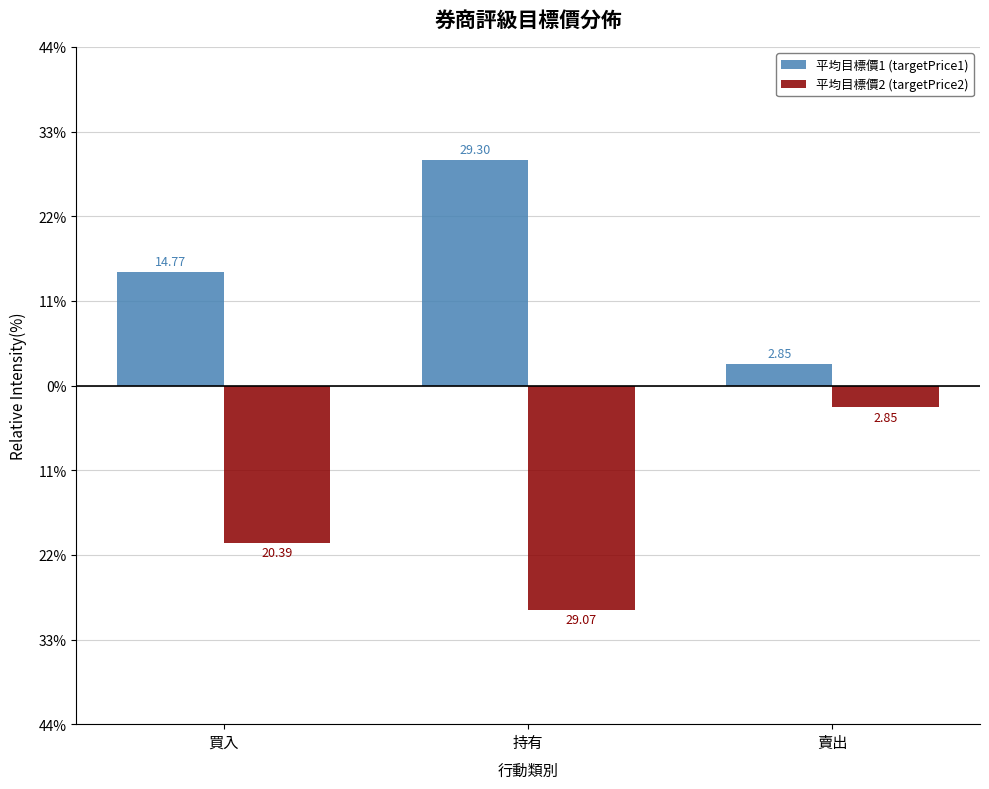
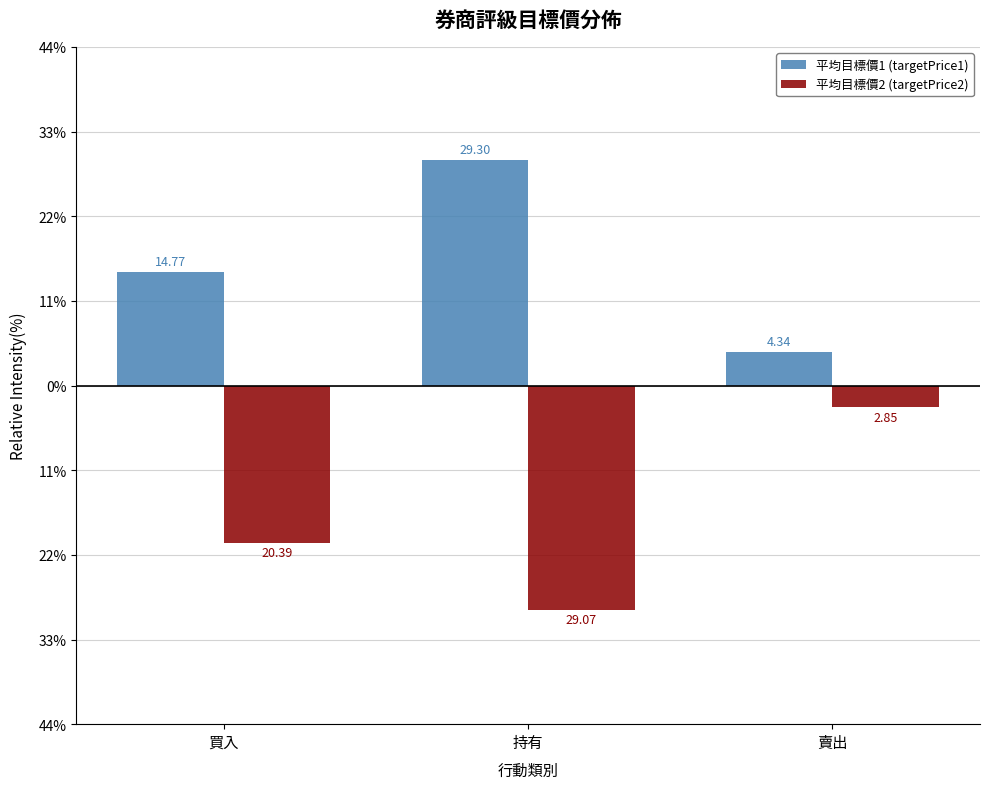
  {
    "平均目標價1 (targetPrice1)": {
      "買入": 14.77,
      "持有": 29.30,
-     "賣出": 2.85
+     "賣出": 4.34
    }
  }
